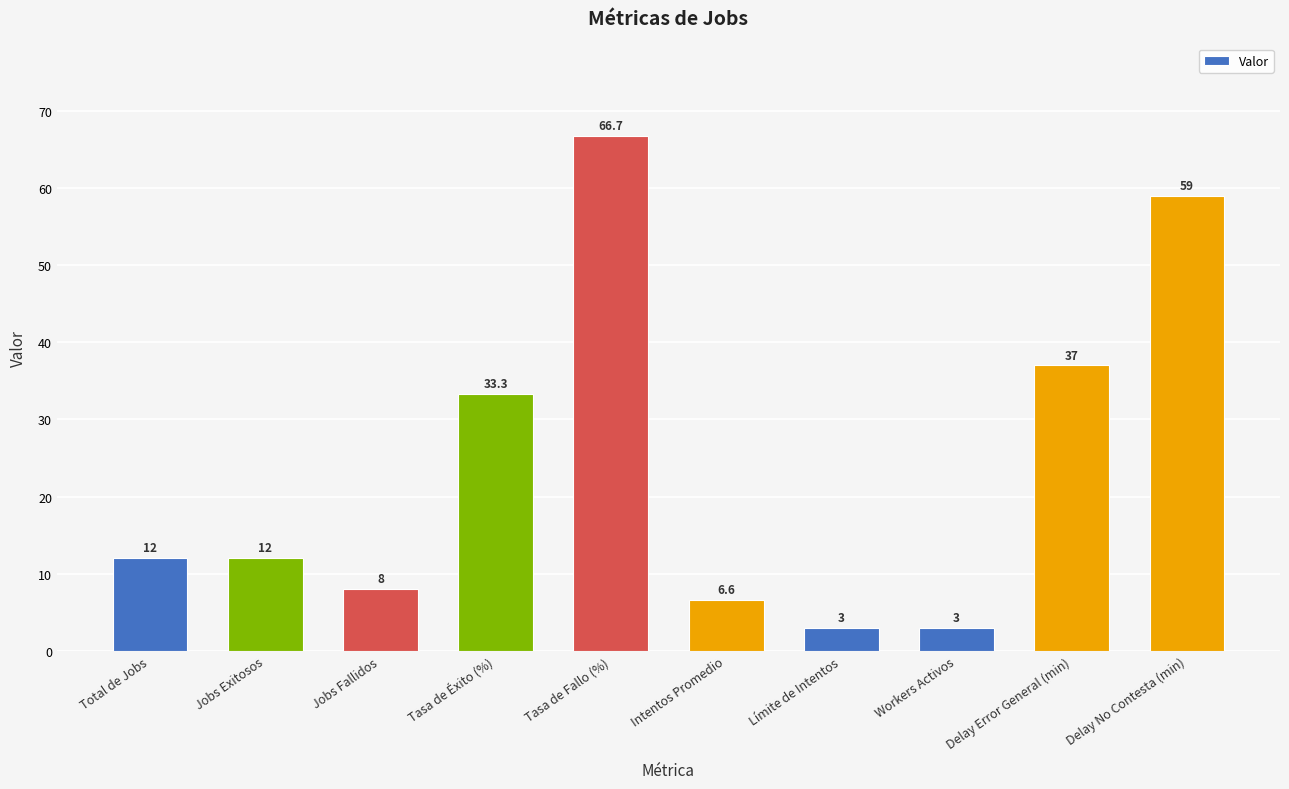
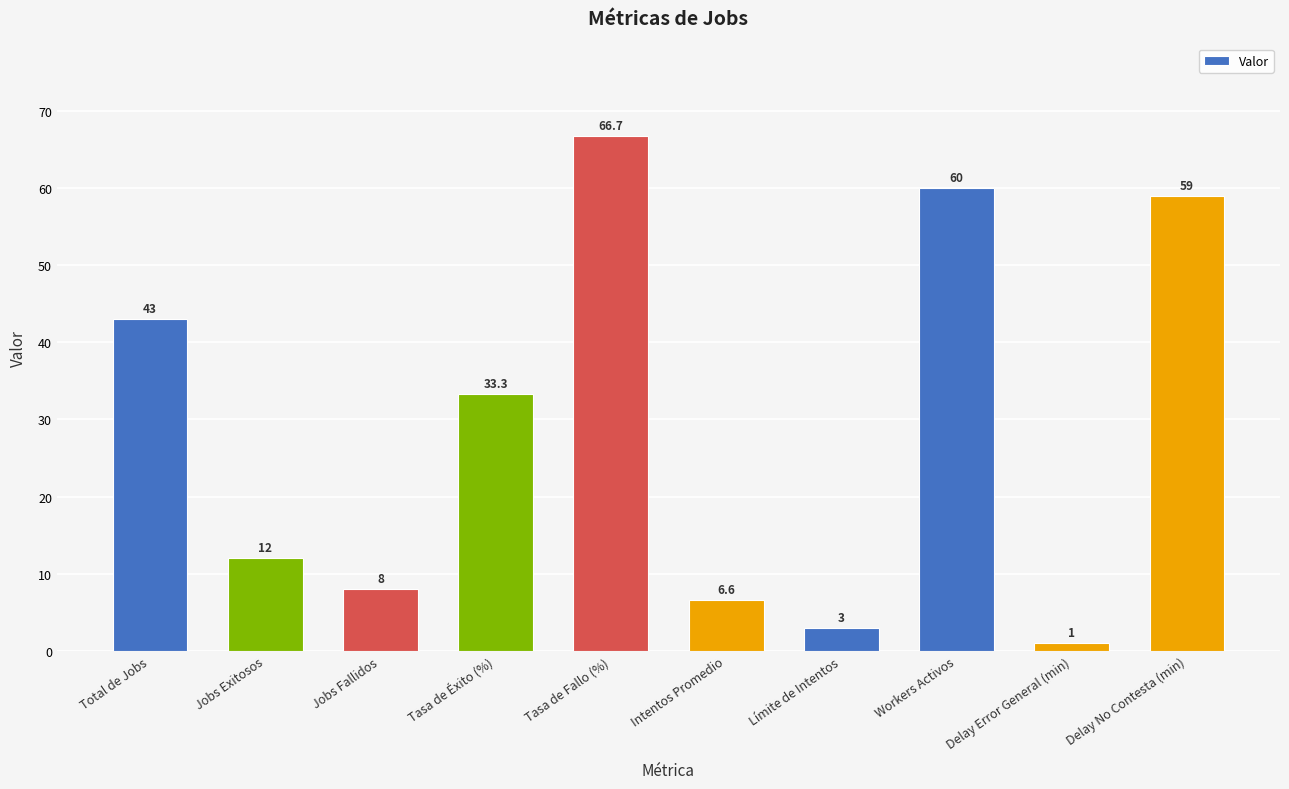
  {
-   "Total de Jobs": 12,
+   "Total de Jobs": 43,
    "Jobs Exitosos": 12,
    "Jobs Fallidos": 8,
    "Tasa de Éxito (%)": 33.3,
    "Tasa de Fallo (%)": 66.7,
    "Intentos Promedio": 6.6,
    "Límite de Intentos": 3,
-   "Workers Activos": 3,
-   "Delay Error General (min)": 37,
+   "Workers Activos": 60,
+   "Delay Error General (min)": 1,
    "Delay No Contesta (min)": 59
  }
